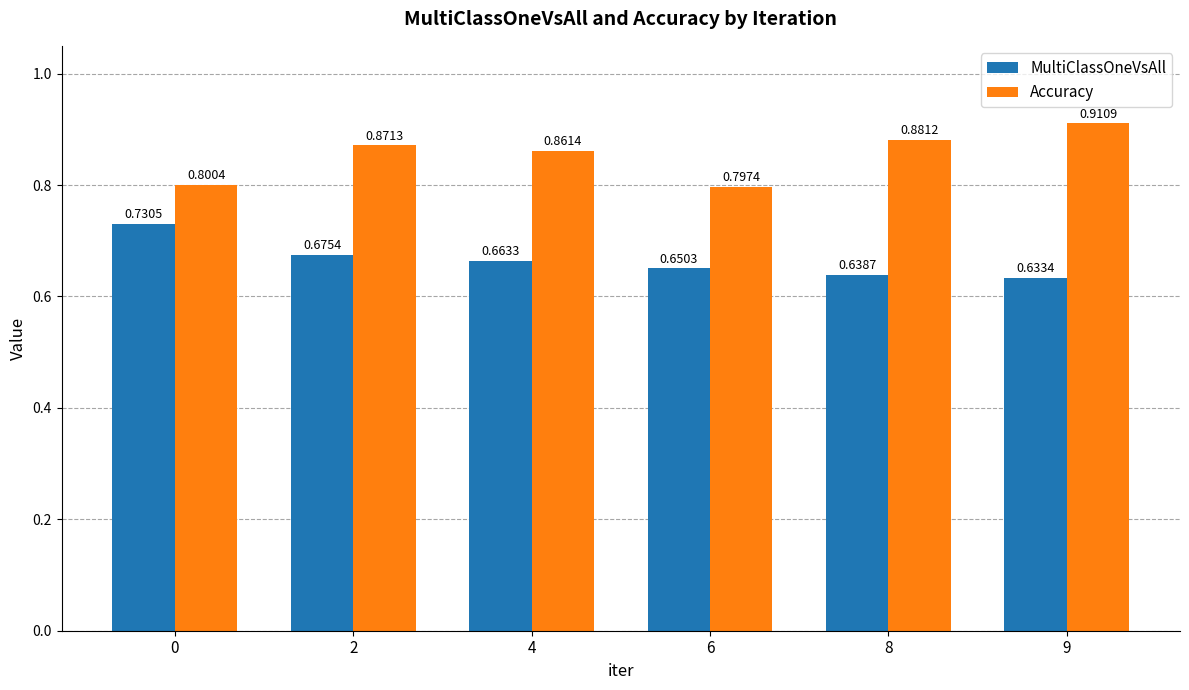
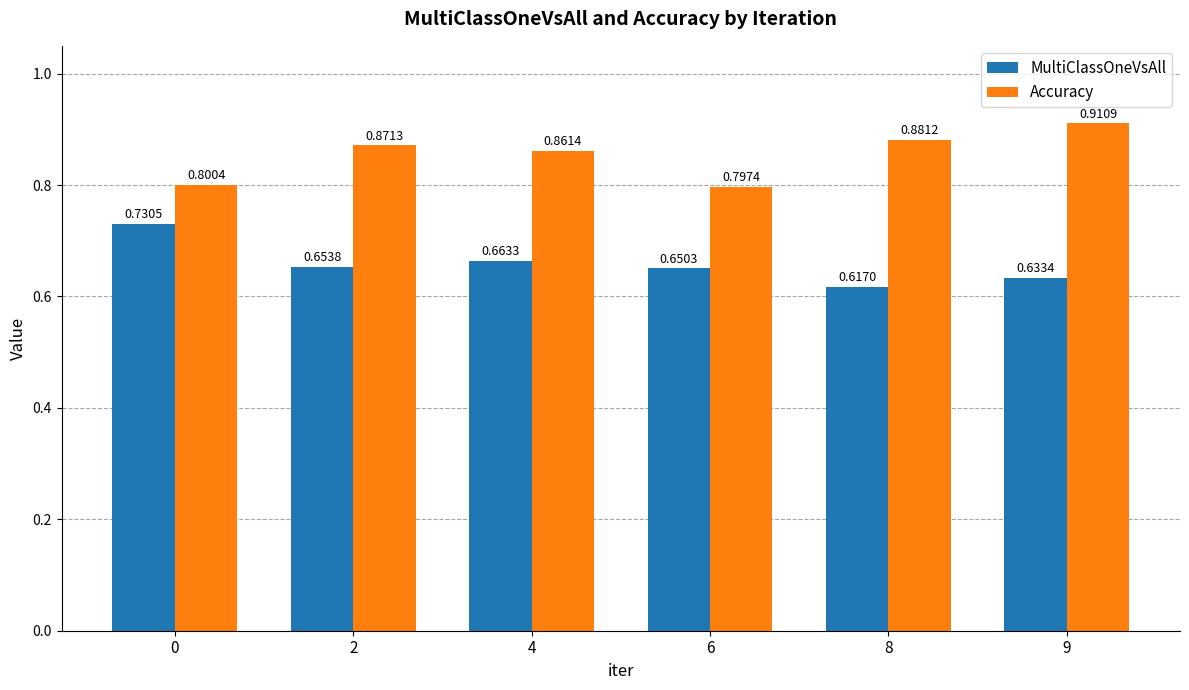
  {
    "MultiClassOneVsAll": {
      "0": 0.7305,
-     "2": 0.6754,
+     "2": 0.6538,
      "4": 0.6633,
      "6": 0.6503,
-     "8": 0.6387,
+     "8": 0.6170,
      "9": 0.6334
    },
    "Accuracy": {
      "0": 0.8004,
      "2": 0.8713,
      "4": 0.8614,
      "6": 0.7974,
      "8": 0.8812,
      "9": 0.9109
    }
  }
